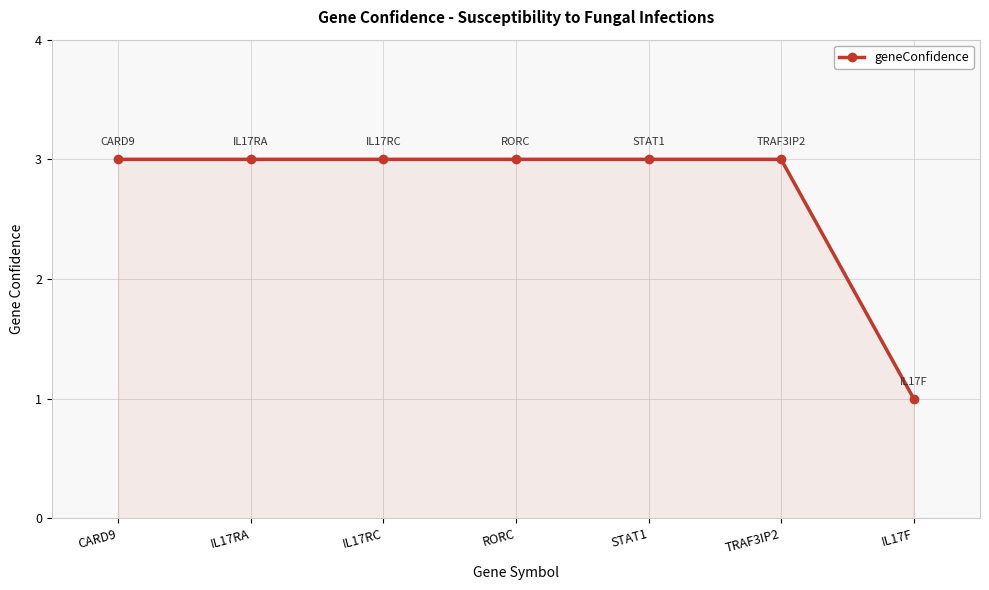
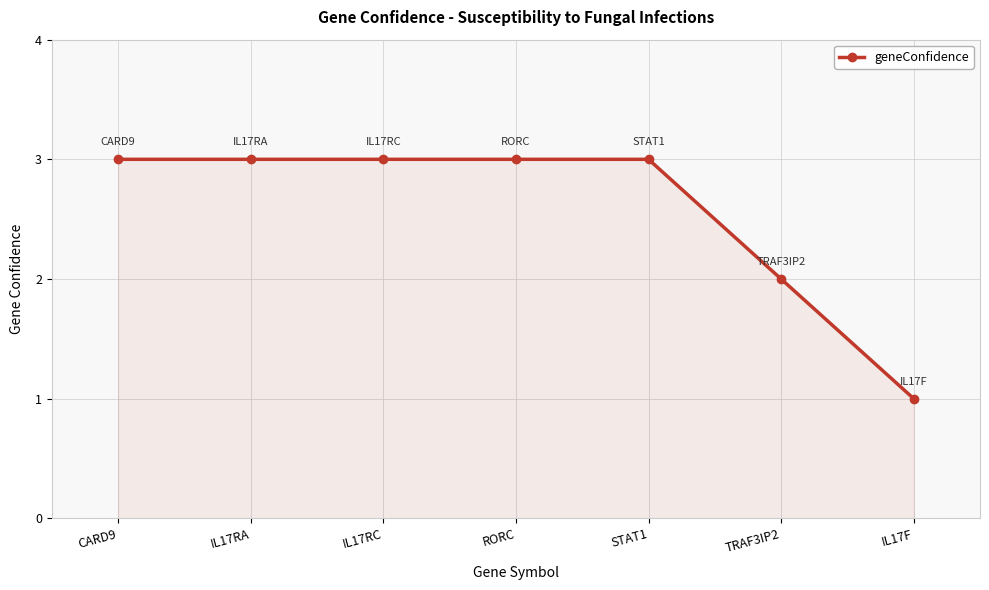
  {
    "CARD9": 3,
    "IL17RA": 3,
    "IL17RC": 3,
    "RORC": 3,
    "STAT1": 3,
-   "TRAF3IP2": 3,
+   "TRAF3IP2": 2,
    "IL17F": 1
  }
